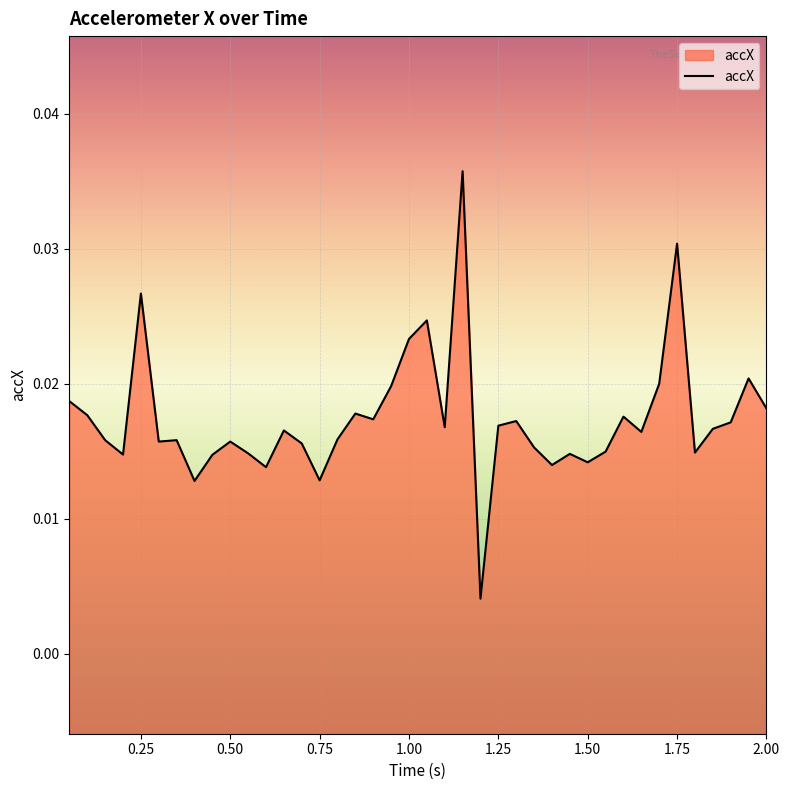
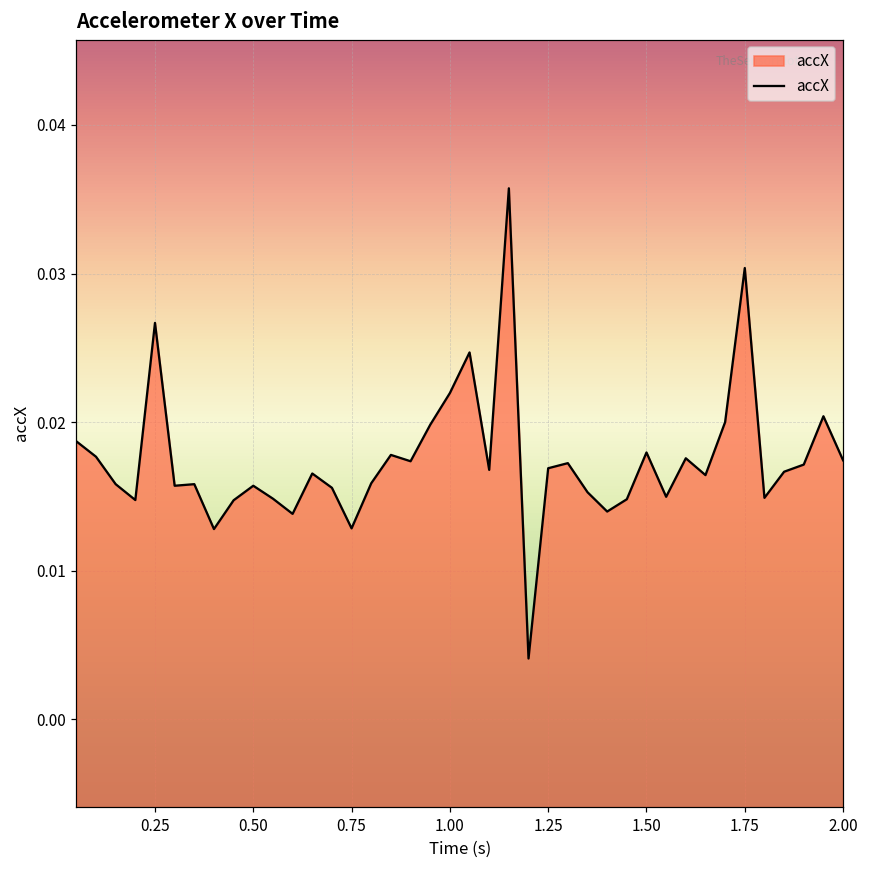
  {
    "0.25": 0.0267,
    "0.50": 0.0157,
    "0.75": 0.0128,
-   "1.00": 0.0233,
+   "1.00": 0.0220,
    "1.25": 0.0169,
-   "1.50": 0.0142,
+   "1.50": 0.0180,
    "1.75": 0.0304,
-   "2.00": 0.0182
+   "2.00": 0.0174
  }
